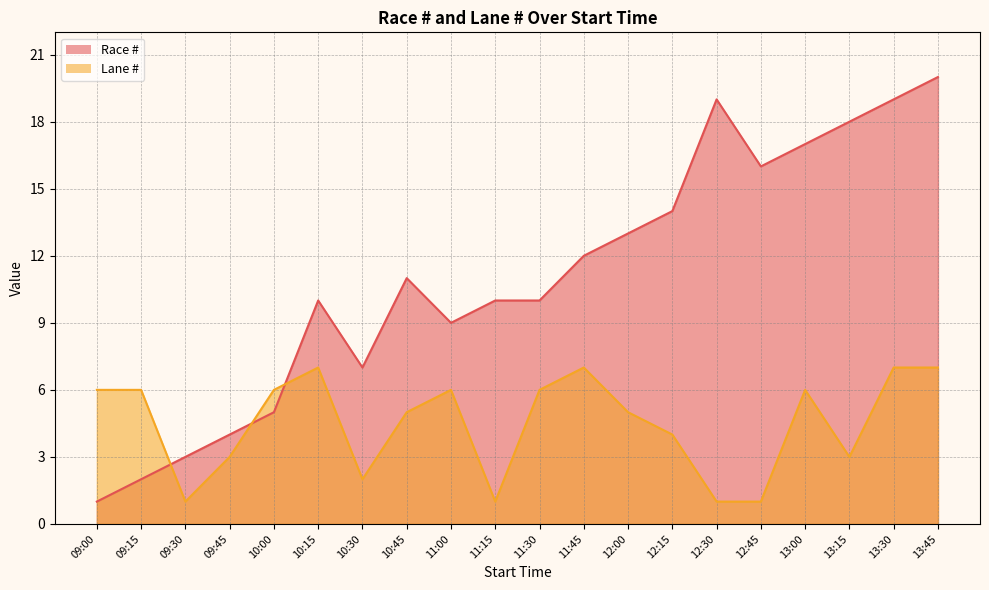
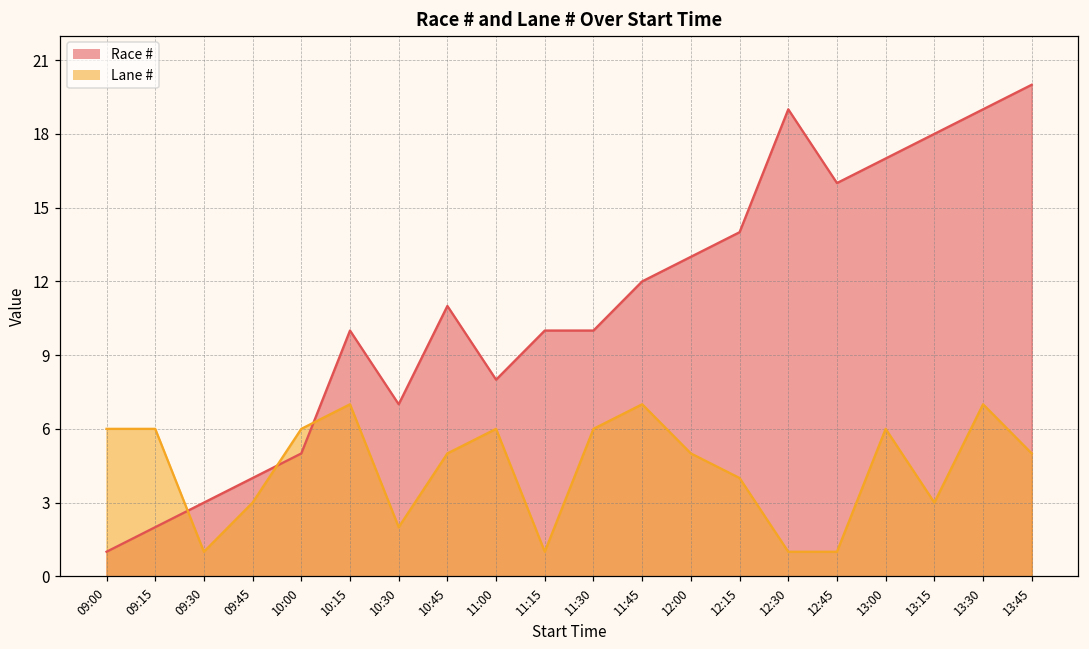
  {
    "Race #": {
      "09:00": 1,
      "09:15": 2,
      "09:30": 3,
      "09:45": 4,
      "10:00": 5,
      "10:15": 10,
      "10:30": 7,
      "10:45": 11,
-     "11:00": 9,
+     "11:00": 8,
      "11:15": 10,
      "11:30": 10,
      "11:45": 12,
      "12:00": 13,
      "12:15": 14,
      "12:30": 19,
      "12:45": 16,
      "13:00": 17,
      "13:15": 18,
      "13:30": 19,
      "13:45": 20
    },
    "Lane #": {
      "09:00": 6,
      "09:15": 6,
      "09:30": 1,
      "09:45": 3,
      "10:00": 6,
      "10:15": 7,
      "10:30": 2,
      "10:45": 5,
      "11:00": 6,
      "11:15": 1,
      "11:30": 6,
      "11:45": 7,
      "12:00": 5,
      "12:15": 4,
      "12:30": 1,
      "12:45": 1,
      "13:00": 6,
      "13:15": 3,
      "13:30": 7,
-     "13:45": 7
+     "13:45": 5
    }
  }
